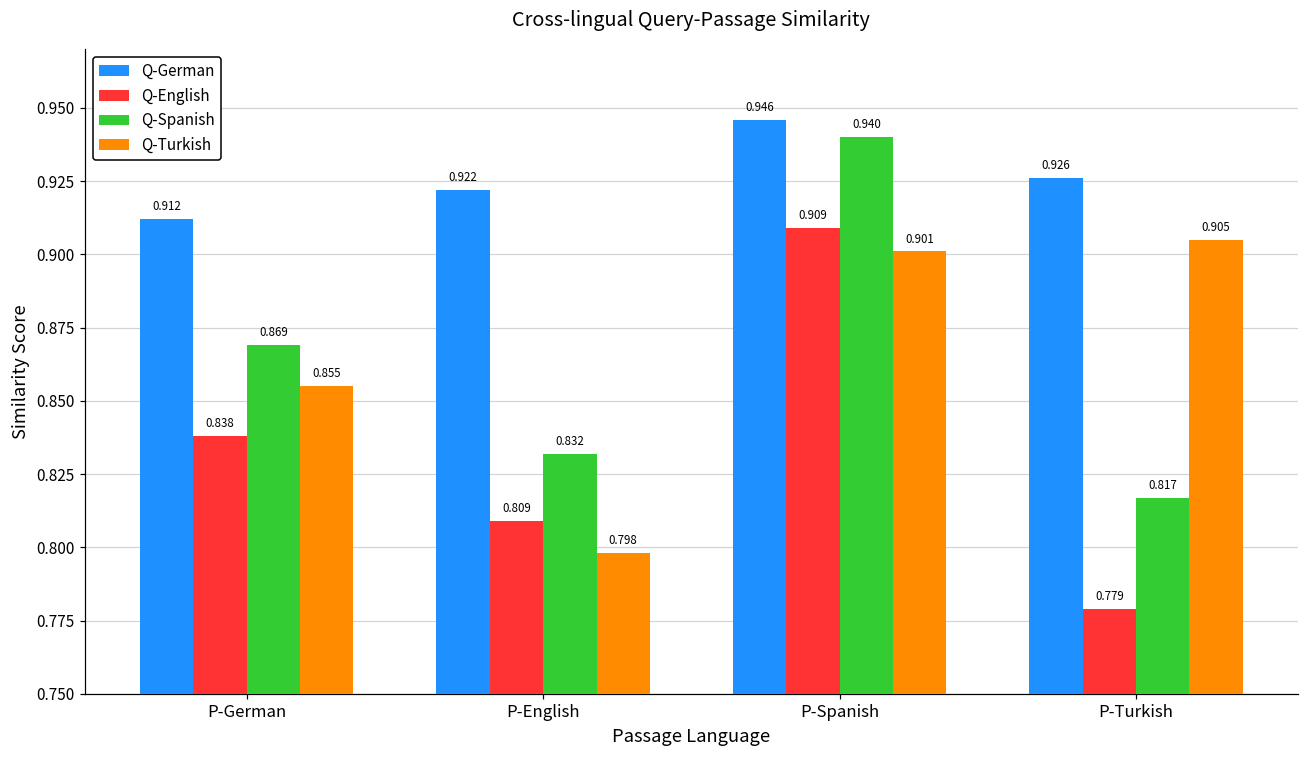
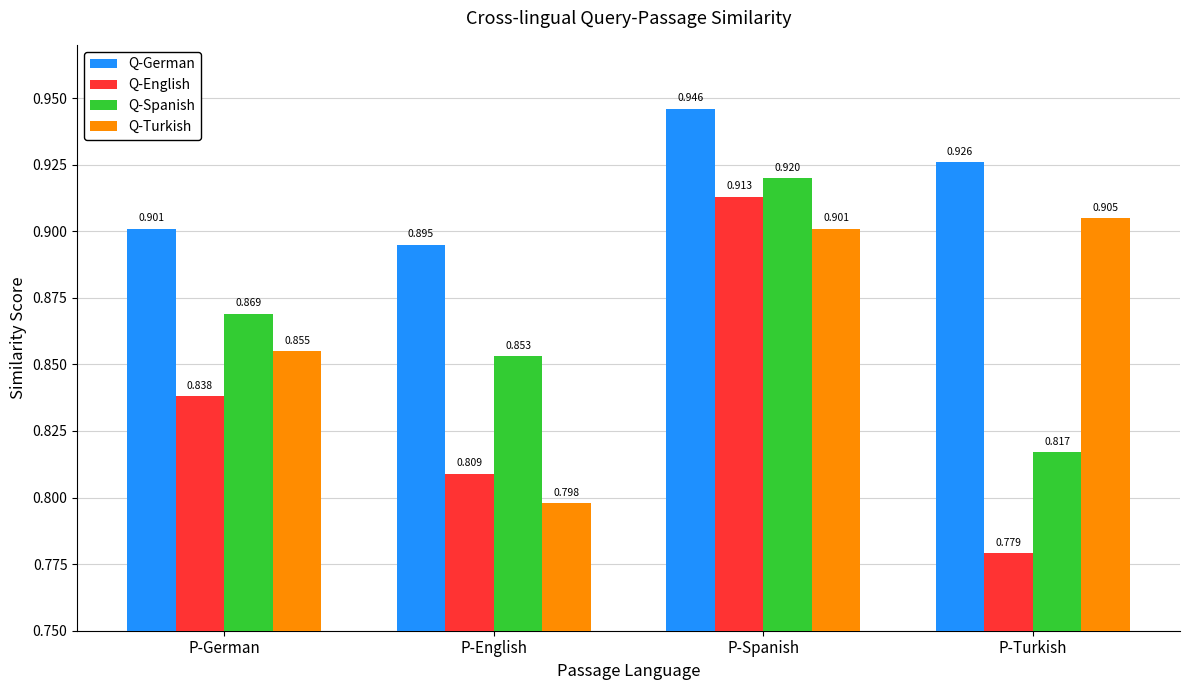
  {
    "Q-German": {
-     "P-German": 0.912,
-     "P-English": 0.922,
+     "P-German": 0.901,
+     "P-English": 0.895,
      "P-Spanish": 0.946,
      "P-Turkish": 0.926
    },
    "Q-English": {
      "P-German": 0.838,
      "P-English": 0.809,
-     "P-Spanish": 0.909,
+     "P-Spanish": 0.913,
      "P-Turkish": 0.779
    },
    "Q-Spanish": {
      "P-German": 0.869,
-     "P-English": 0.832,
-     "P-Spanish": 0.940,
+     "P-English": 0.853,
+     "P-Spanish": 0.920,
      "P-Turkish": 0.817
    },
    "Q-Turkish": {
      "P-German": 0.855,
      "P-English": 0.798,
      "P-Spanish": 0.901,
      "P-Turkish": 0.905
    }
  }
